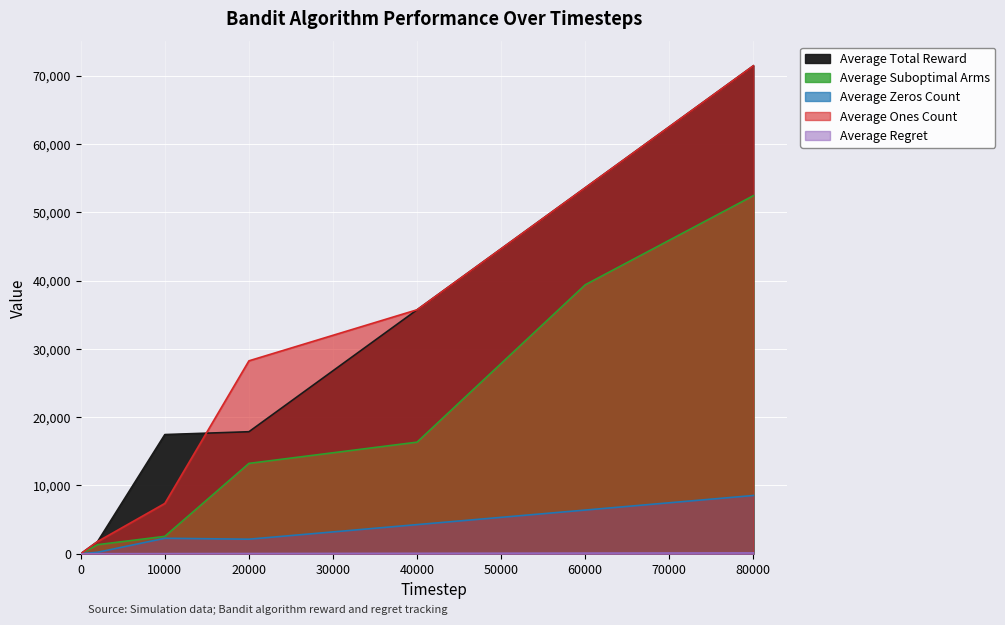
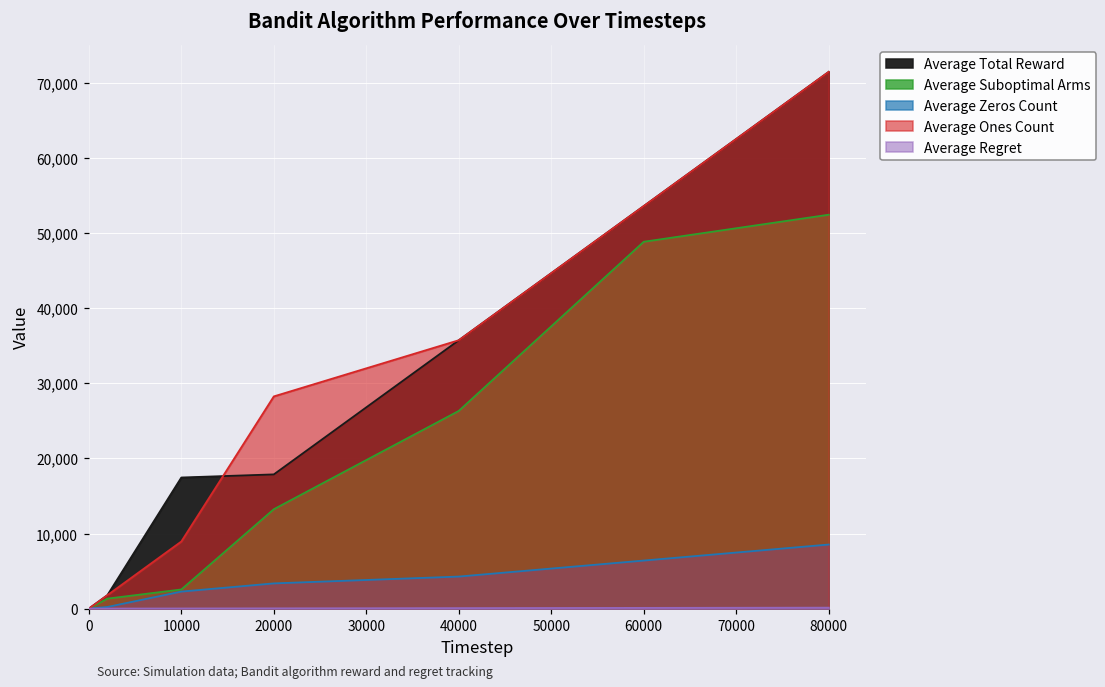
  {
    "Average Total Reward": {
      "10000": "17,000",
      "20000": "18,000"
    },
    "Average Suboptimal Arms": {
      "20000": "13,000",
-     "40000": "16,000",
-     "60000": "39,000",
+     "40000": "26,000",
+     "60000": "49,000",
      "80000": "52,000"
    },
    "Average Zeros Count": {
-     "20000": "2,000",
+     "20000": "3,000",
      "40000": "4,000",
      "60000": "6,000",
      "80000": "9,000"
    },
    "Average Ones Count": {
-     "10000": "7,000",
+     "10000": "9,000",
      "20000": "28,000"
    },
    "Average Regret": {
      "10000": "0",
      "20000": "0",
      "40000": "0",
      "60000": "0",
      "80000": "0"
    }
  }
